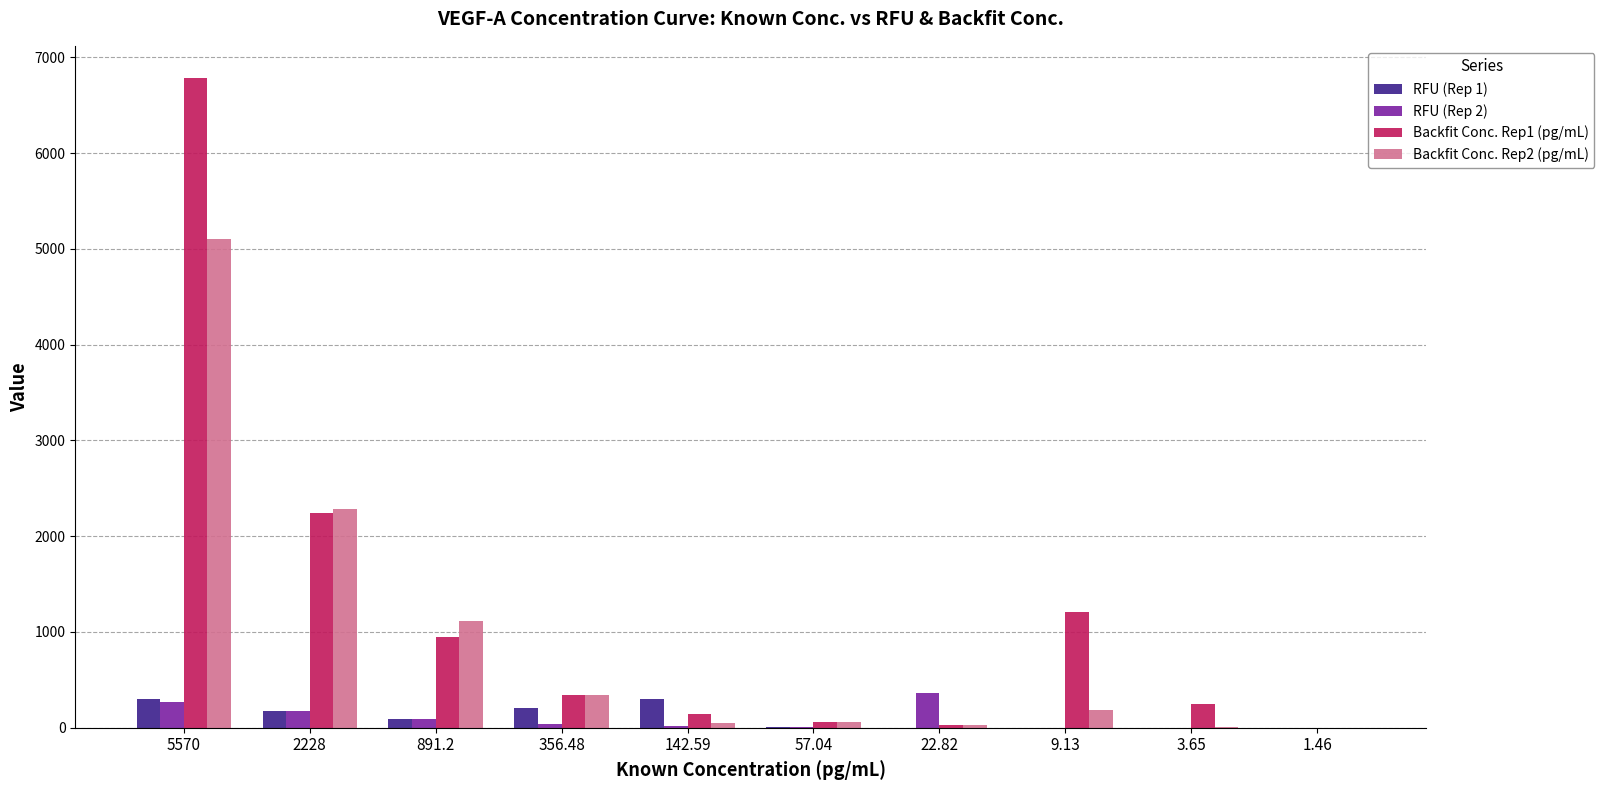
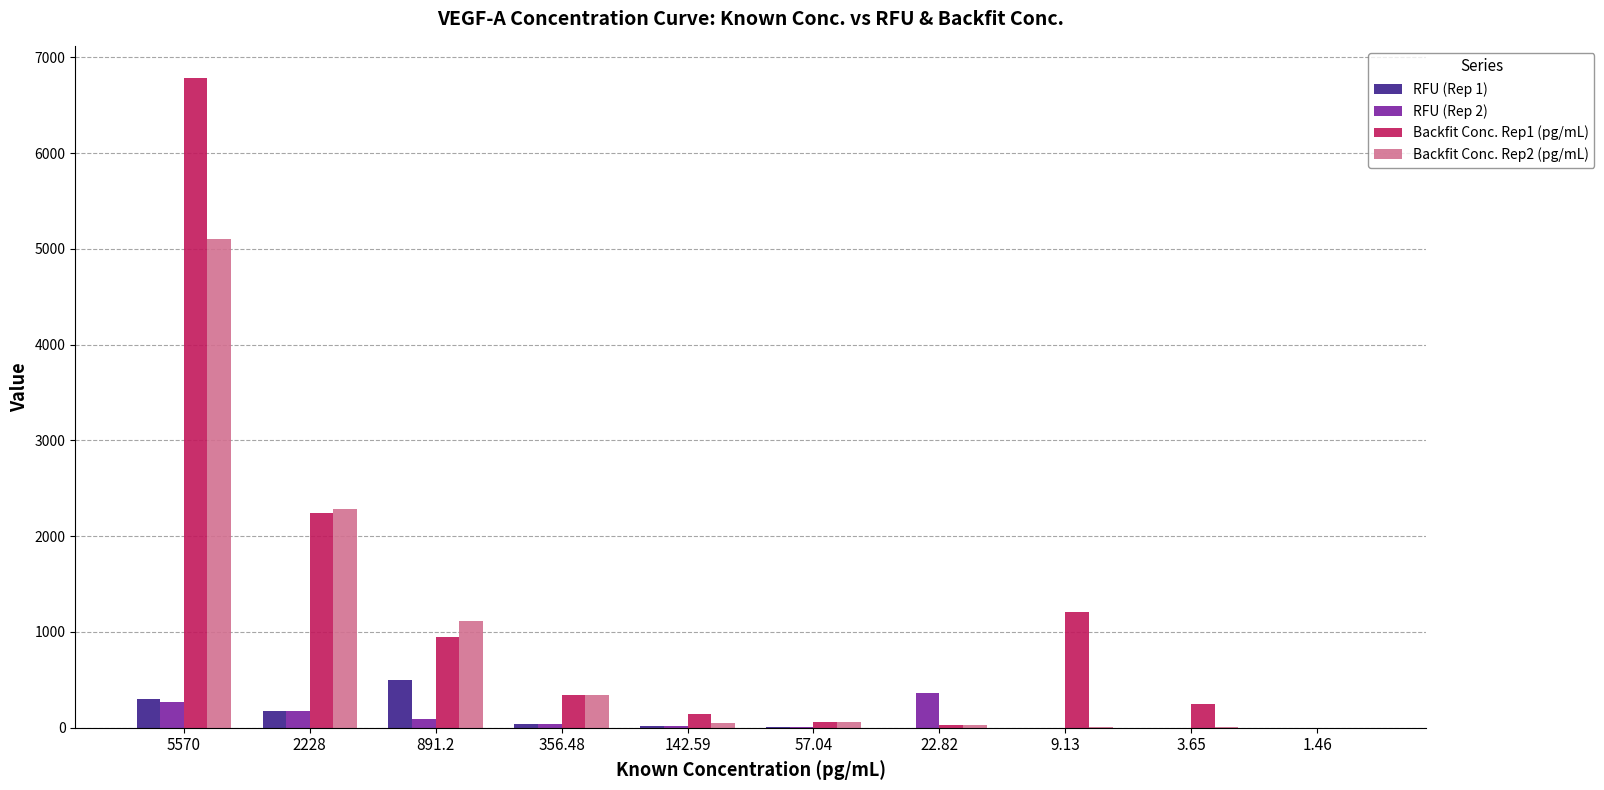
  {
    "RFU (Rep 1)": {
      "5570": 300,
      "2228": 200,
-     "891.2": 100,
-     "356.48": 200,
-     "142.59": 300
+     "891.2": 500,
+     "356.48": 0,
+     "142.59": 0
    },
    "RFU (Rep 2)": {
      "5570": 300,
      "2228": 200,
      "891.2": 100,
      "356.48": 0,
      "22.82": 400
    },
    "Backfit Conc. Rep1 (pg/mL)": {
      "5570": 6800,
      "2228": 2200,
      "891.2": 1000,
      "356.48": 300,
      "142.59": 100,
      "57.04": 100,
      "9.13": 1200,
      "3.65": 300
    },
    "Backfit Conc. Rep2 (pg/mL)": {
      "5570": 5100,
      "2228": 2300,
      "891.2": 1100,
      "356.48": 300,
      "142.59": 0,
      "57.04": 100,
-     "9.13": 200
+     "9.13": 0
    }
  }
